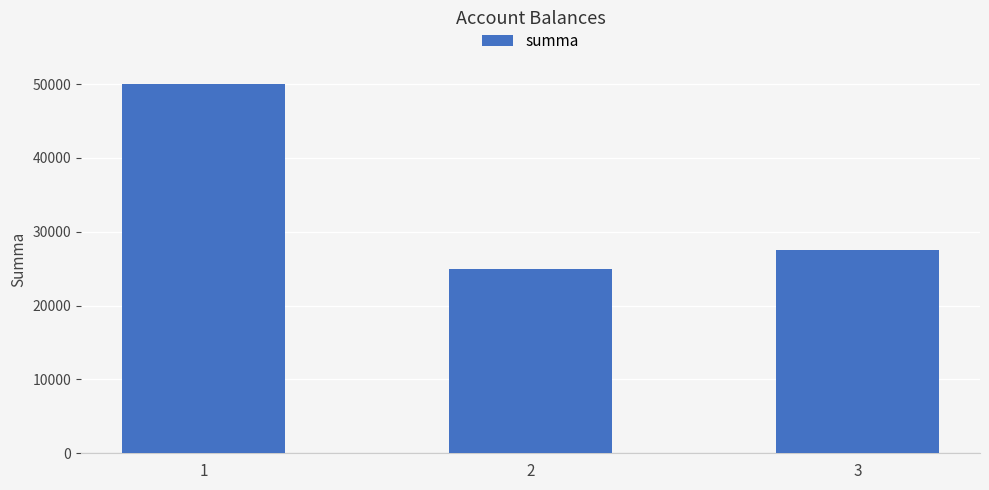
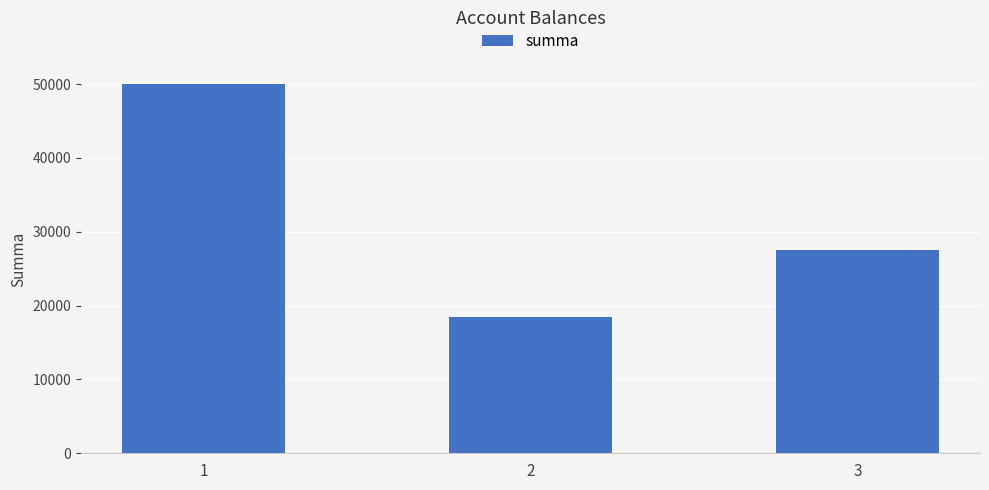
  {
    "1": 50000,
-   "2": 25000,
+   "2": 18000,
    "3": 28000
  }
